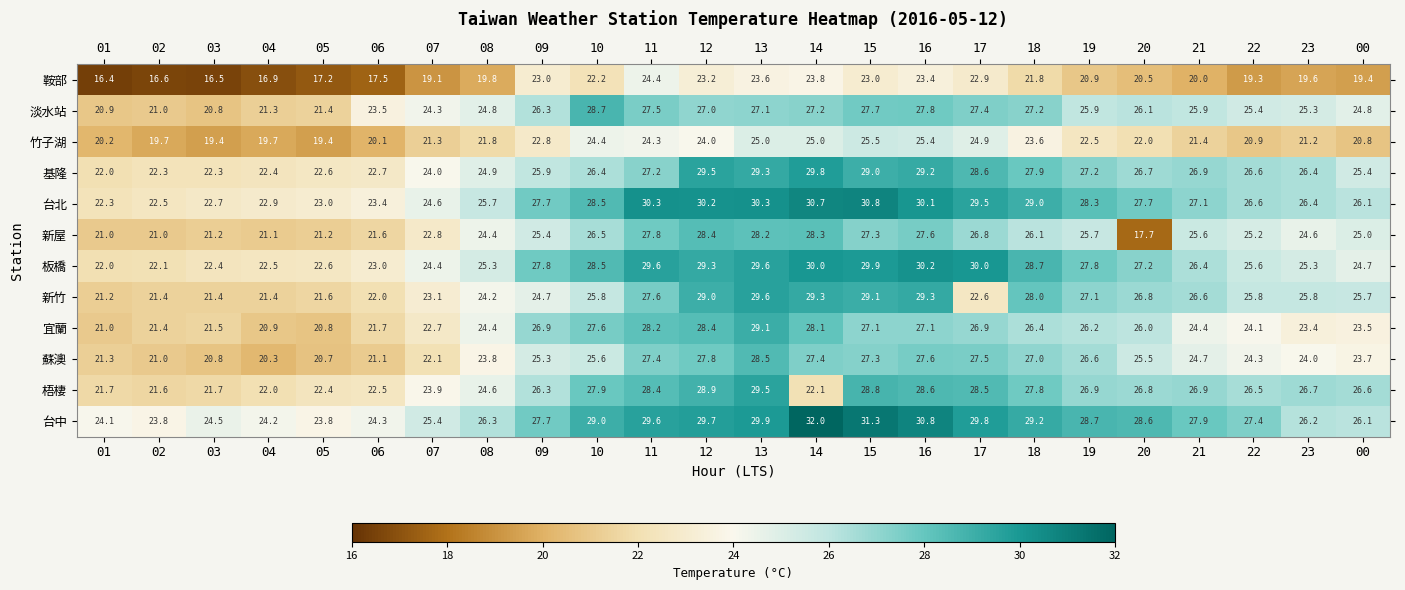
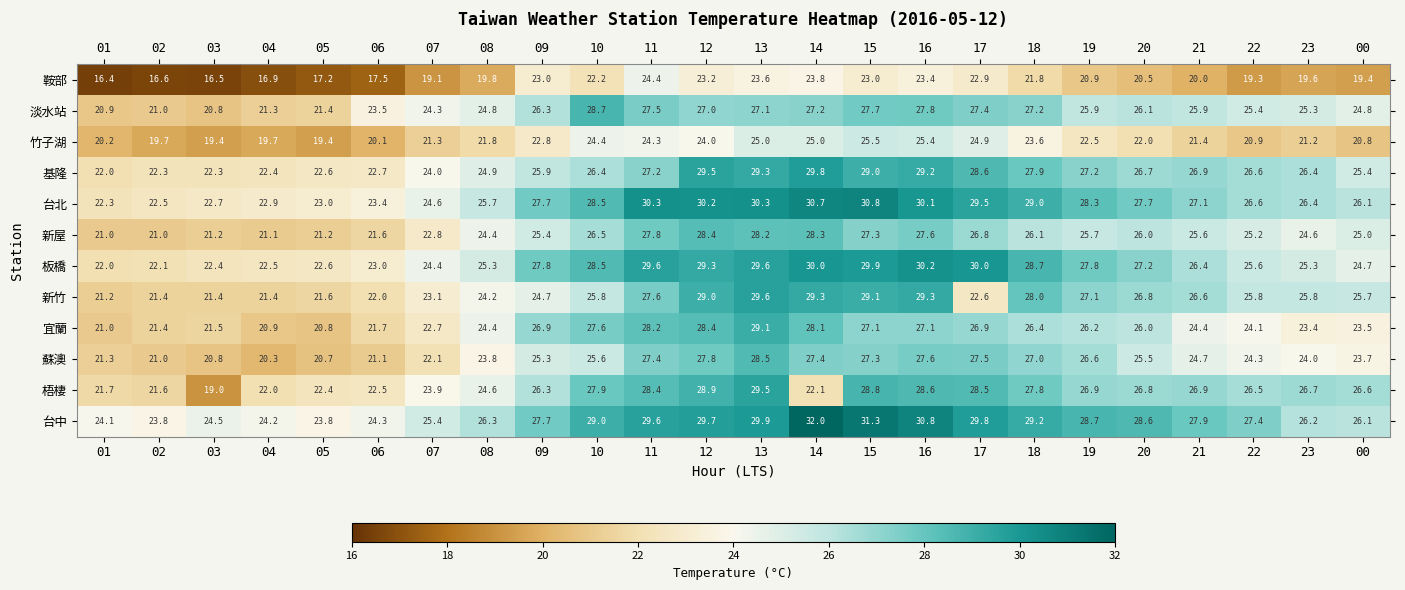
  {
    "新屋": {
      "01": 21.0,
      "02": 21.0,
      "03": 21.2,
      "04": 21.1,
      "05": 21.2,
      "06": 21.6,
      "07": 22.8,
      "08": 24.4,
      "09": 25.4,
      "10": 26.5,
      "11": 27.8,
      "12": 28.4,
      "13": 28.2,
      "14": 28.3,
      "15": 27.3,
      "16": 27.6,
      "17": 26.8,
      "18": 26.1,
      "19": 25.7,
-     "20": 17.7,
+     "20": 26.0,
      "21": 25.6,
      "22": 25.2,
      "23": 24.6,
      "00": 25.0
    },
    "梧棲": {
      "01": 21.7,
      "02": 21.6,
-     "03": 21.7,
+     "03": 19.0,
      "04": 22.0,
      "05": 22.4,
      "06": 22.5,
      "07": 23.9,
      "08": 24.6,
      "09": 26.3,
      "10": 27.9,
      "11": 28.4,
      "12": 28.9,
      "13": 29.5,
      "14": 22.1,
      "15": 28.8,
      "16": 28.6,
      "17": 28.5,
      "18": 27.8,
      "19": 26.9,
      "20": 26.8,
      "21": 26.9,
      "22": 26.5,
      "23": 26.7,
      "00": 26.6
    }
  }
